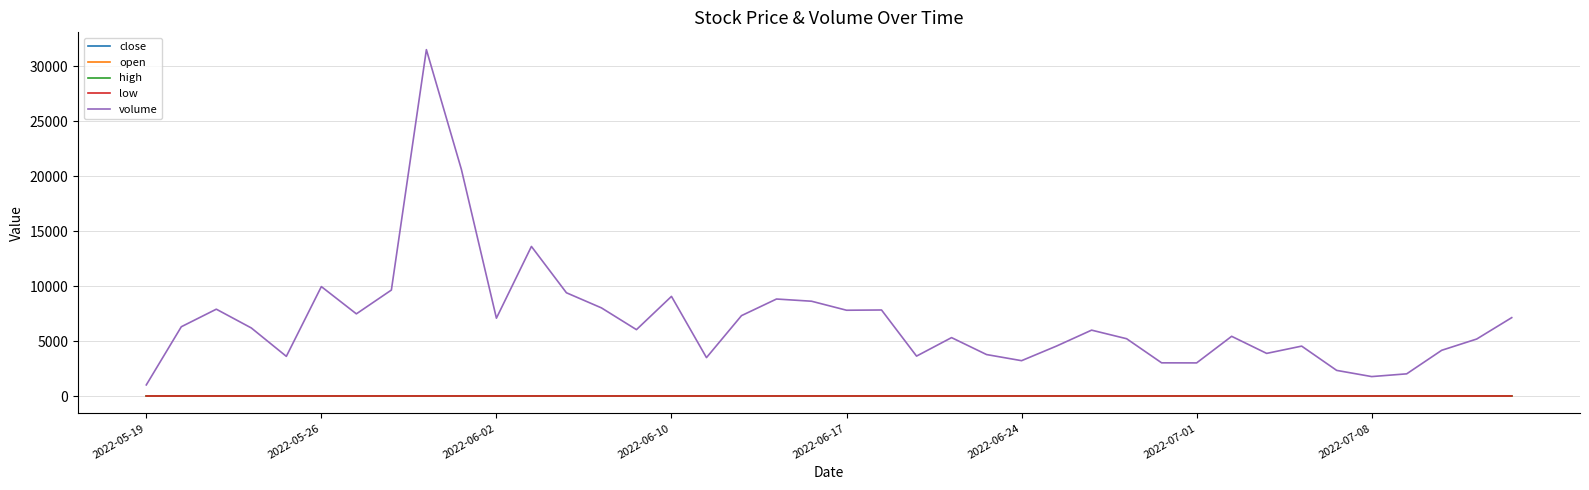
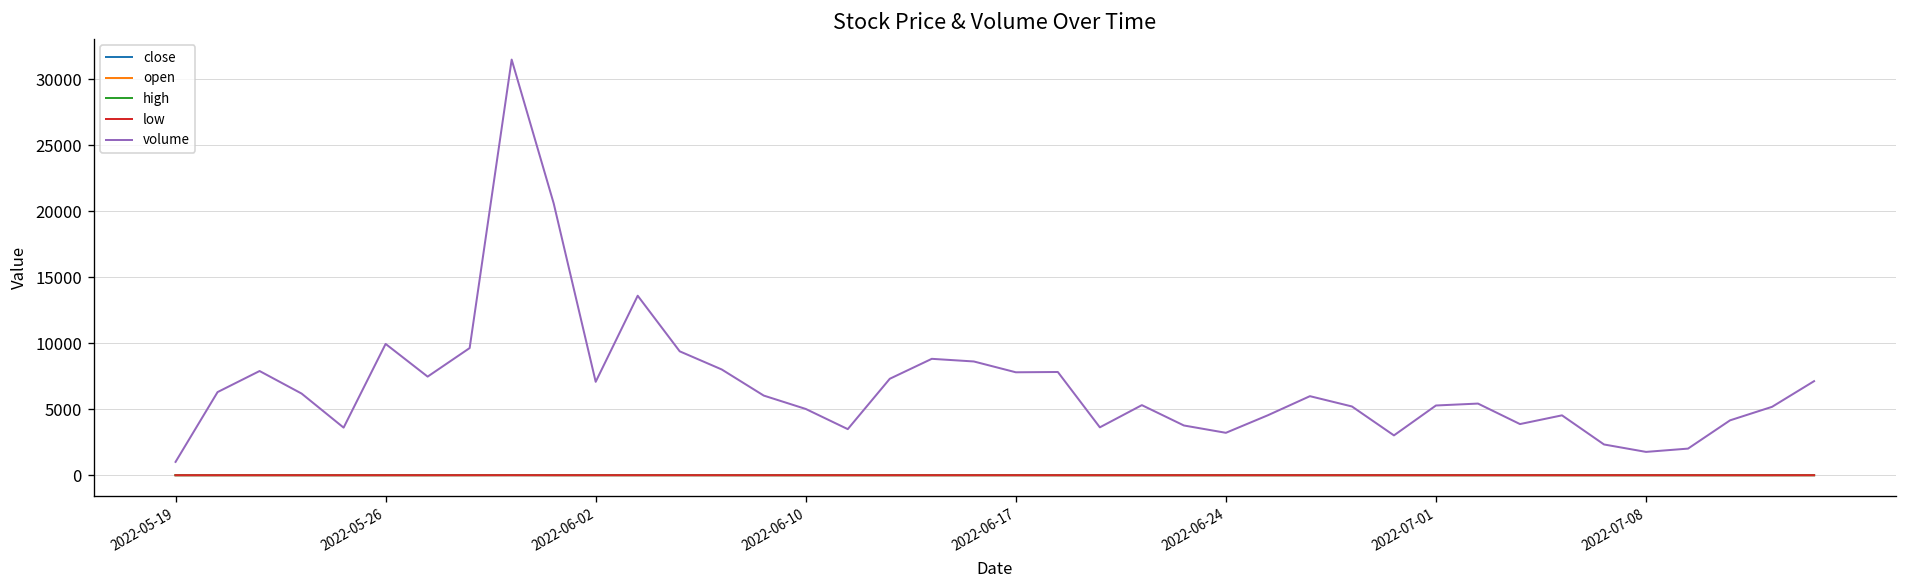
  {
    "low": {
      "2022-05-19": 0,
      "2022-05-26": 0,
      "2022-06-02": 0,
      "2022-06-10": 0,
      "2022-06-17": 0,
      "2022-06-24": 0,
      "2022-07-01": 0,
      "2022-07-08": 0
    },
    "volume": {
      "2022-05-19": 1000,
      "2022-05-26": 10000,
      "2022-06-02": 7100,
-     "2022-06-10": 9100,
+     "2022-06-10": 5000,
      "2022-06-17": 7800,
      "2022-06-24": 3200,
-     "2022-07-01": 3000,
+     "2022-07-01": 5300,
      "2022-07-08": 1800
    }
  }
